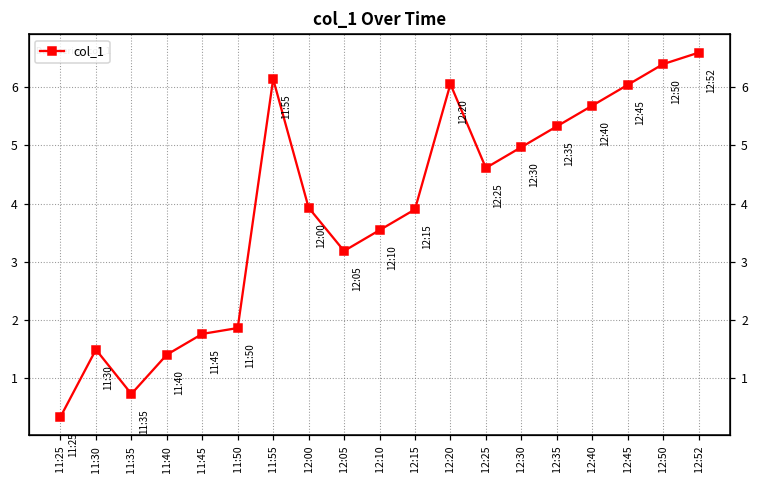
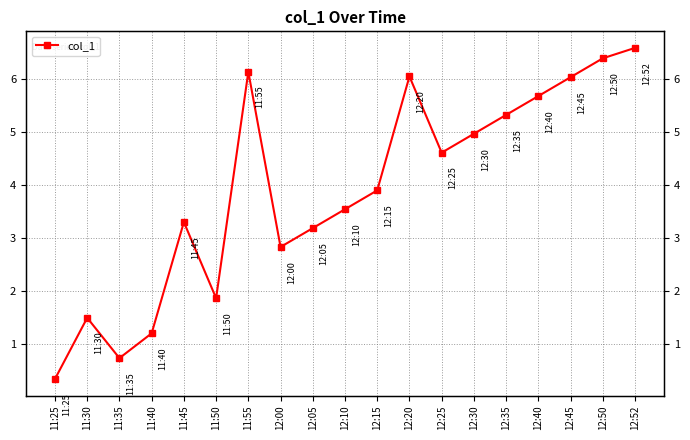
  {
-   "11:40": 1.4,
-   "11:45": 1.8,
-   "12:00": 3.9
+   "11:40": 1.2,
+   "11:45": 3.3,
+   "12:00": 2.8
  }
